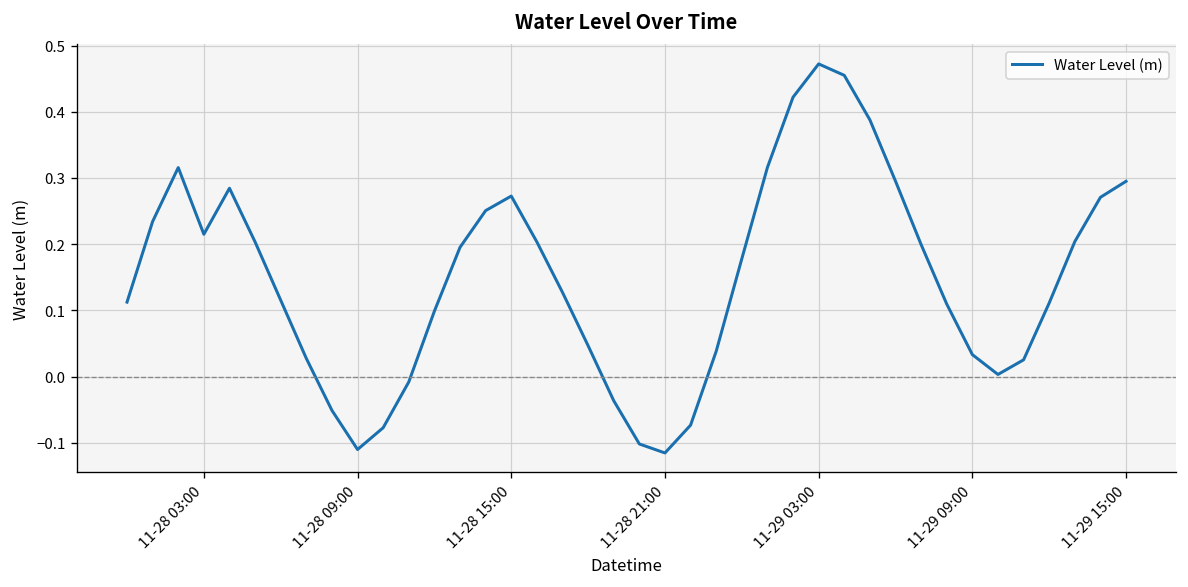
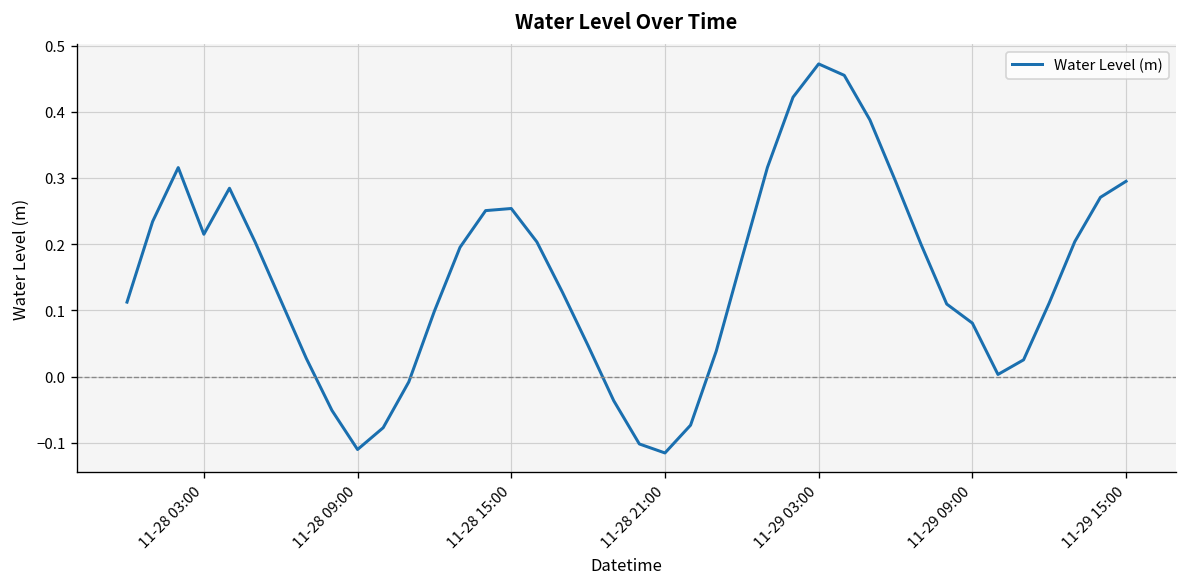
  {
    "11-28 03:00": 0.21,
    "11-28 09:00": -0.11,
-   "11-28 15:00": 0.27,
+   "11-28 15:00": 0.25,
    "11-28 21:00": -0.12,
    "11-29 03:00": 0.47,
-   "11-29 09:00": 0.03,
+   "11-29 09:00": 0.08,
    "11-29 15:00": 0.29
  }
